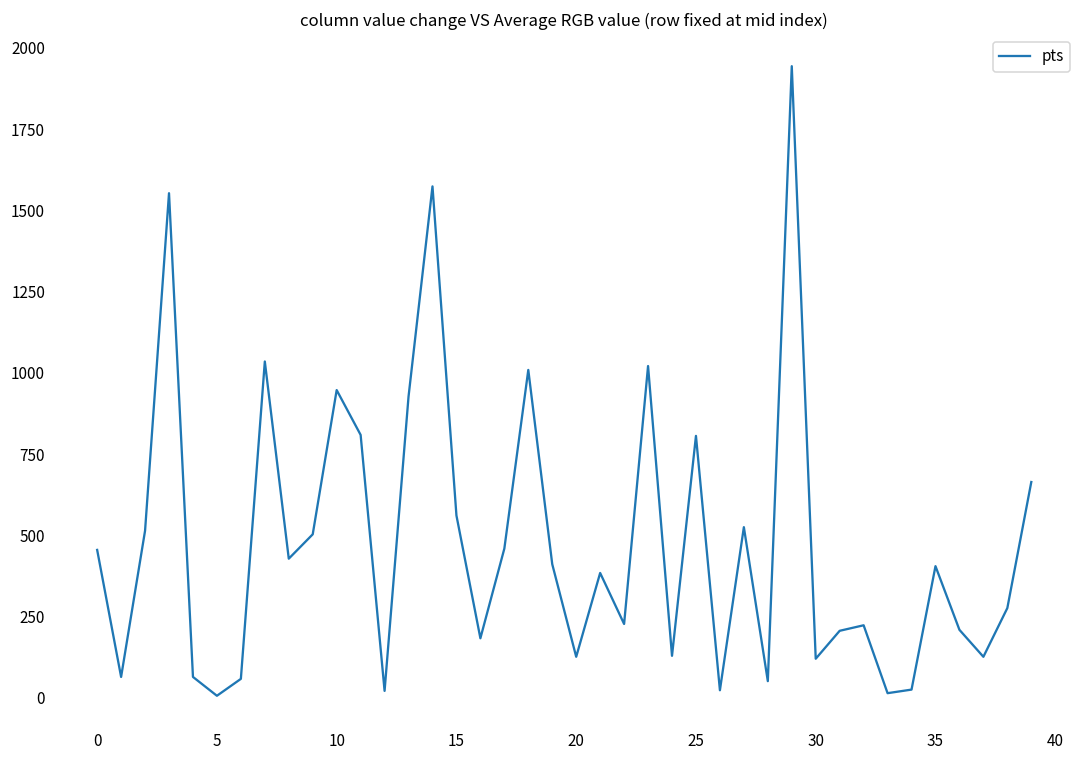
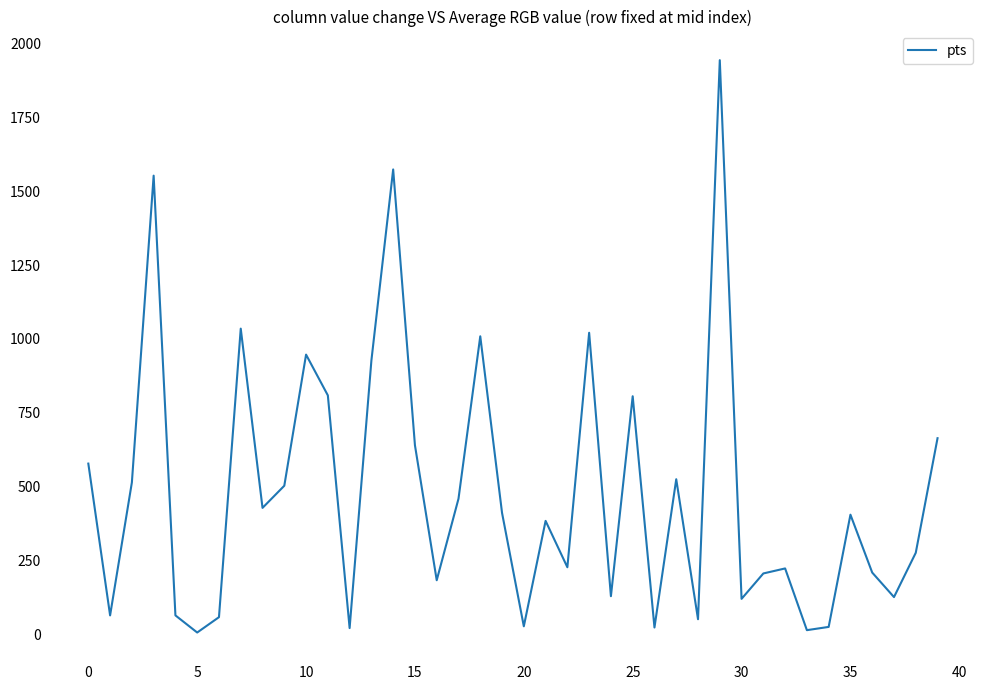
  {
-   "0": 460,
+   "0": 580,
    "5": 10,
    "10": 950,
-   "15": 560,
-   "20": 130,
+   "15": 640,
+   "20": 30,
    "25": 810,
    "30": 120,
    "35": 410
  }
